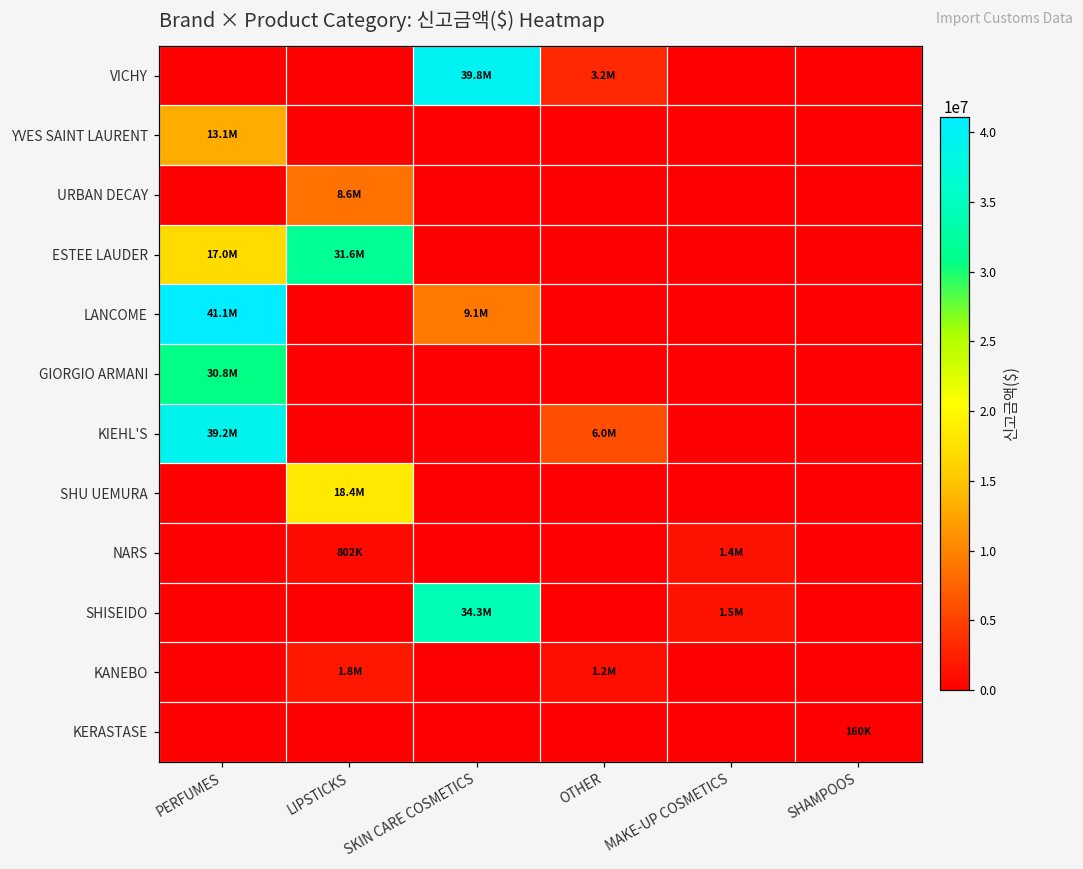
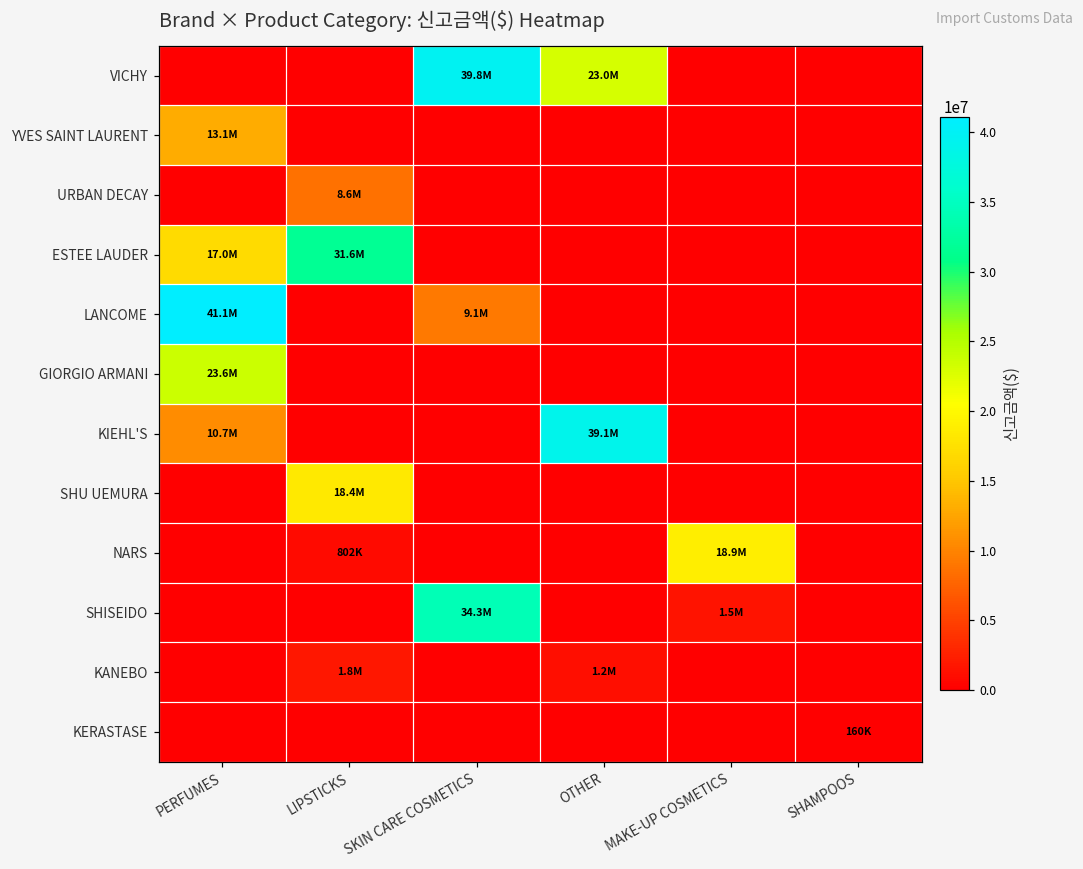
  {
    "VICHY": {
      "SKIN CARE COSMETICS": "39.8M",
-     "OTHER": "3.2M"
+     "OTHER": "23.0M"
    },
    "YVES SAINT LAURENT": {
      "PERFUMES": "13.1M"
    },
    "URBAN DECAY": {
      "LIPSTICKS": "8.6M"
    },
    "ESTEE LAUDER": {
      "PERFUMES": "17.0M",
      "LIPSTICKS": "31.6M"
    },
    "LANCOME": {
      "PERFUMES": "41.1M",
      "SKIN CARE COSMETICS": "9.1M"
    },
    "GIORGIO ARMANI": {
-     "PERFUMES": "30.8M"
+     "PERFUMES": "23.6M"
    },
    "KIEHL'S": {
-     "PERFUMES": "39.2M",
-     "OTHER": "6.0M"
+     "PERFUMES": "10.7M",
+     "OTHER": "39.1M"
    },
    "SHU UEMURA": {
      "LIPSTICKS": "18.4M"
    },
    "NARS": {
      "LIPSTICKS": "802K",
-     "MAKE-UP COSMETICS": "1.4M"
+     "MAKE-UP COSMETICS": "18.9M"
    },
    "SHISEIDO": {
      "SKIN CARE COSMETICS": "34.3M",
      "MAKE-UP COSMETICS": "1.5M"
    },
    "KANEBO": {
      "LIPSTICKS": "1.8M",
      "OTHER": "1.2M"
    },
    "KERASTASE": {
      "SHAMPOOS": "160K"
    }
  }
